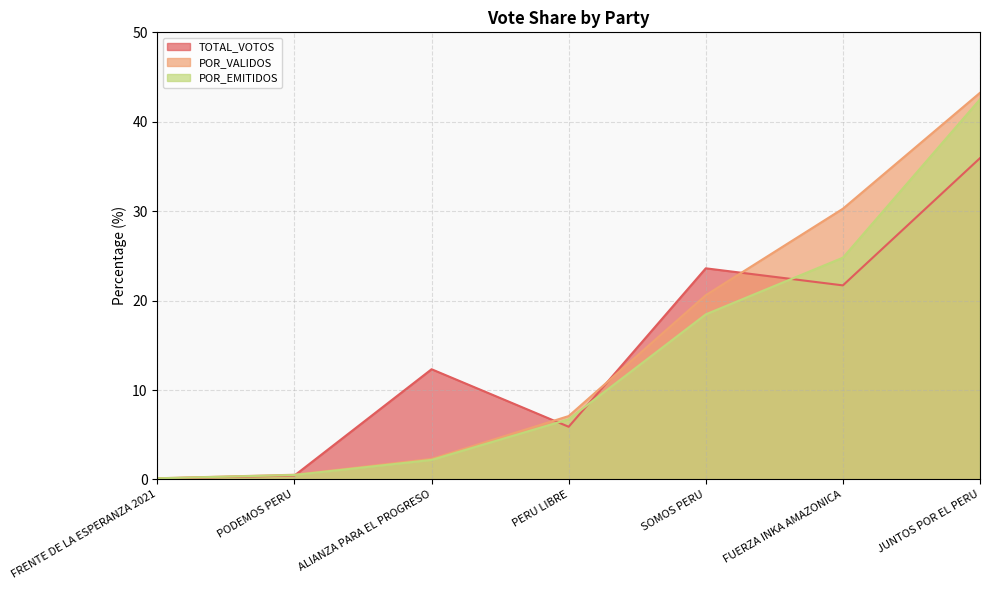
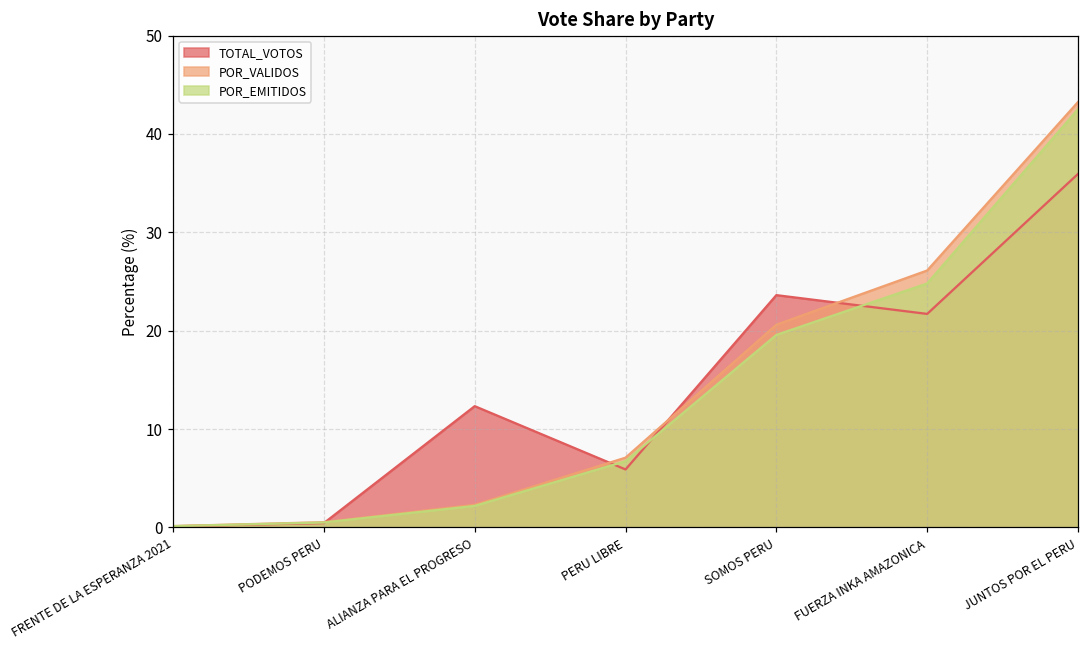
  {
    "TOTAL_VOTOS": {
      "ALIANZA PARA EL PROGRESO": 12,
      "PERU LIBRE": 6,
      "SOMOS PERU": 24,
      "FUERZA INKA AMAZONICA": 22,
      "JUNTOS POR EL PERU": 36
    },
    "POR_VALIDOS": {
      "PERU LIBRE": 7,
      "SOMOS PERU": 21,
-     "FUERZA INKA AMAZONICA": 30,
+     "FUERZA INKA AMAZONICA": 26,
      "JUNTOS POR EL PERU": 43
    },
    "POR_EMITIDOS": {
      "PERU LIBRE": 7,
-     "SOMOS PERU": 18,
+     "SOMOS PERU": 20,
      "FUERZA INKA AMAZONICA": 25,
      "JUNTOS POR EL PERU": 43
    }
  }
